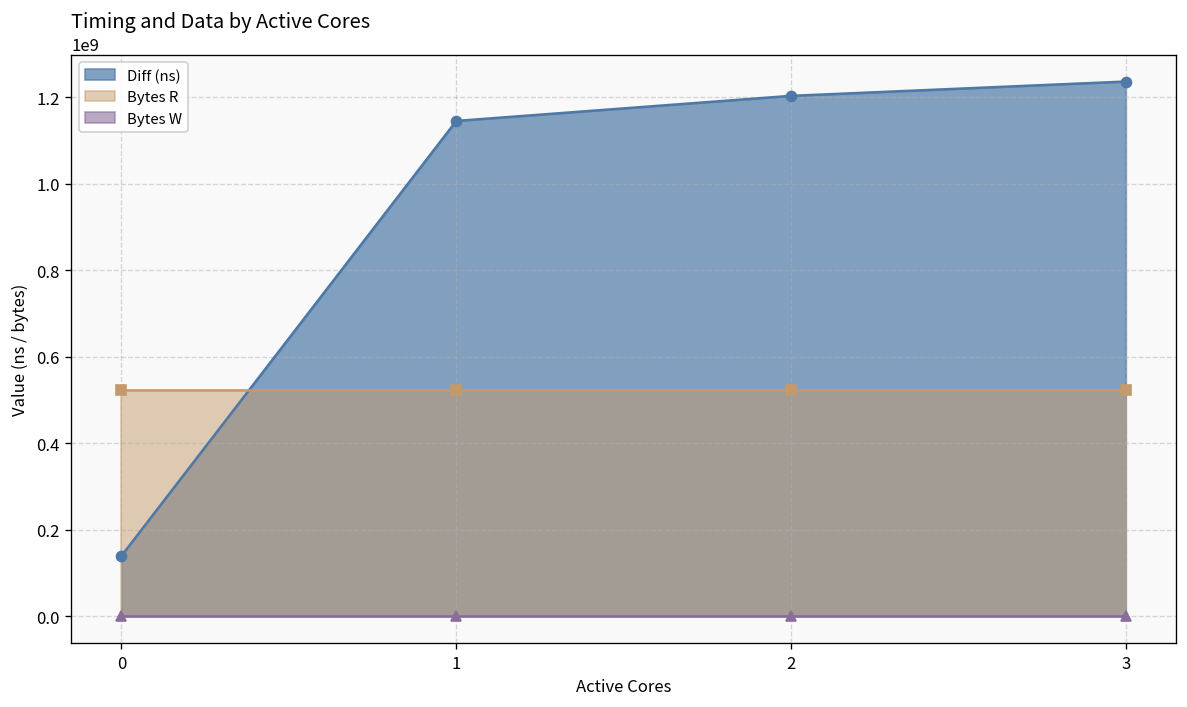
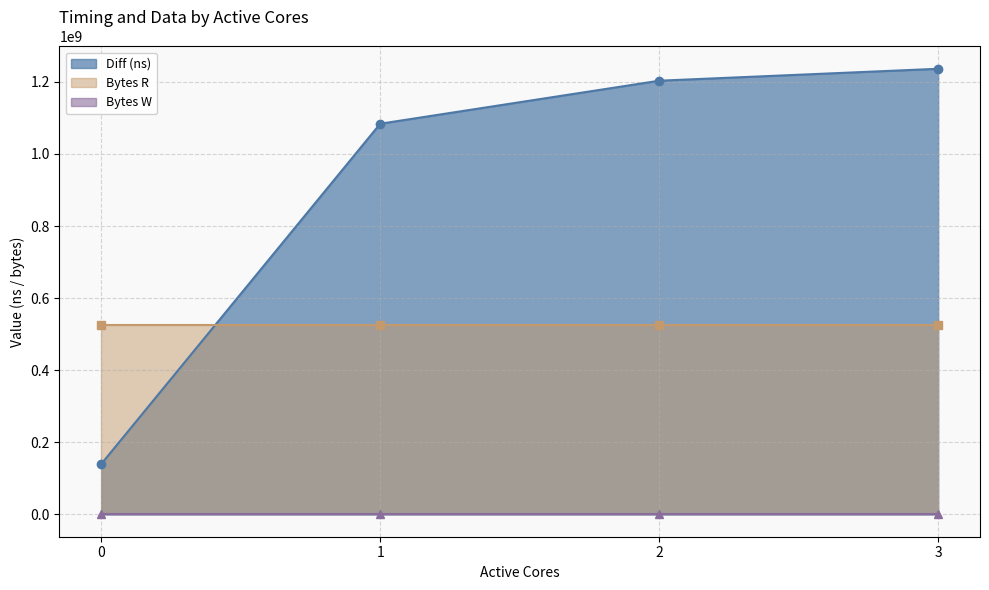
  {
    "Diff (ns)": {
      "0": 140000000,
-     "1": 1150000000,
+     "1": 1080000000,
      "2": 1200000000,
      "3": 1240000000
    },
    "Bytes R": {
      "0": 520000000,
      "1": 520000000,
      "2": 520000000,
      "3": 520000000
    },
    "Bytes W": {
      "0": 0,
      "1": 0,
      "2": 0,
      "3": 0
    }
  }
